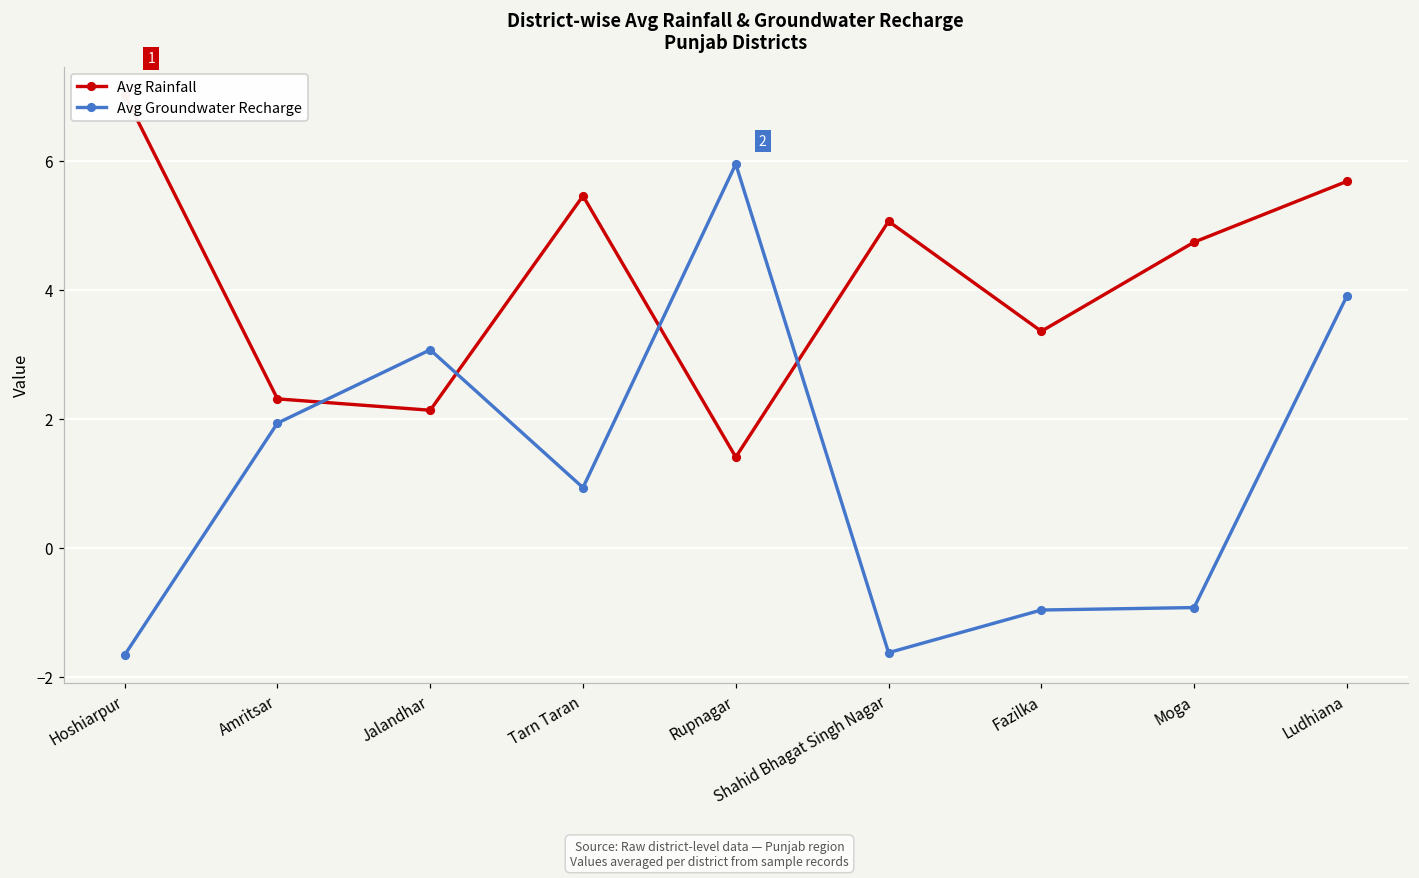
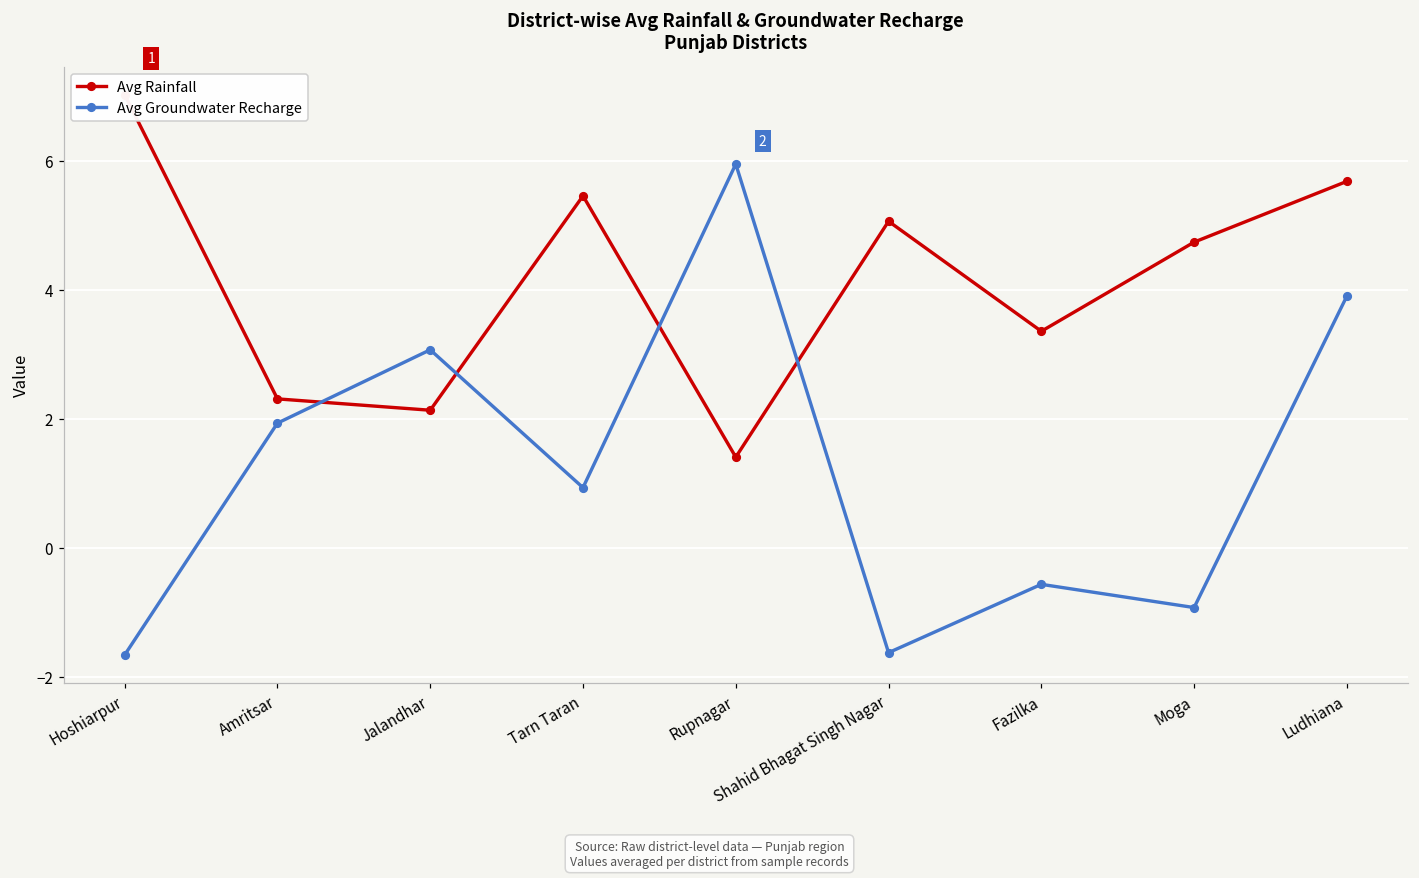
  {
    "Avg Rainfall": {
      "Amritsar": 2.3,
      "Jalandhar": 2.1,
      "Tarn Taran": 5.5,
      "Rupnagar": 1.4,
      "Shahid Bhagat Singh Nagar": 5.1,
      "Fazilka": 3.4,
      "Moga": 4.7,
      "Ludhiana": 5.7
    },
    "Avg Groundwater Recharge": {
      "Hoshiarpur": -1.7,
      "Amritsar": 1.9,
      "Jalandhar": 3.1,
      "Tarn Taran": 0.9,
      "Rupnagar": 5.9,
      "Shahid Bhagat Singh Nagar": -1.6,
-     "Fazilka": -1.0,
+     "Fazilka": -0.6,
      "Moga": -0.9,
      "Ludhiana": 3.9
    }
  }
